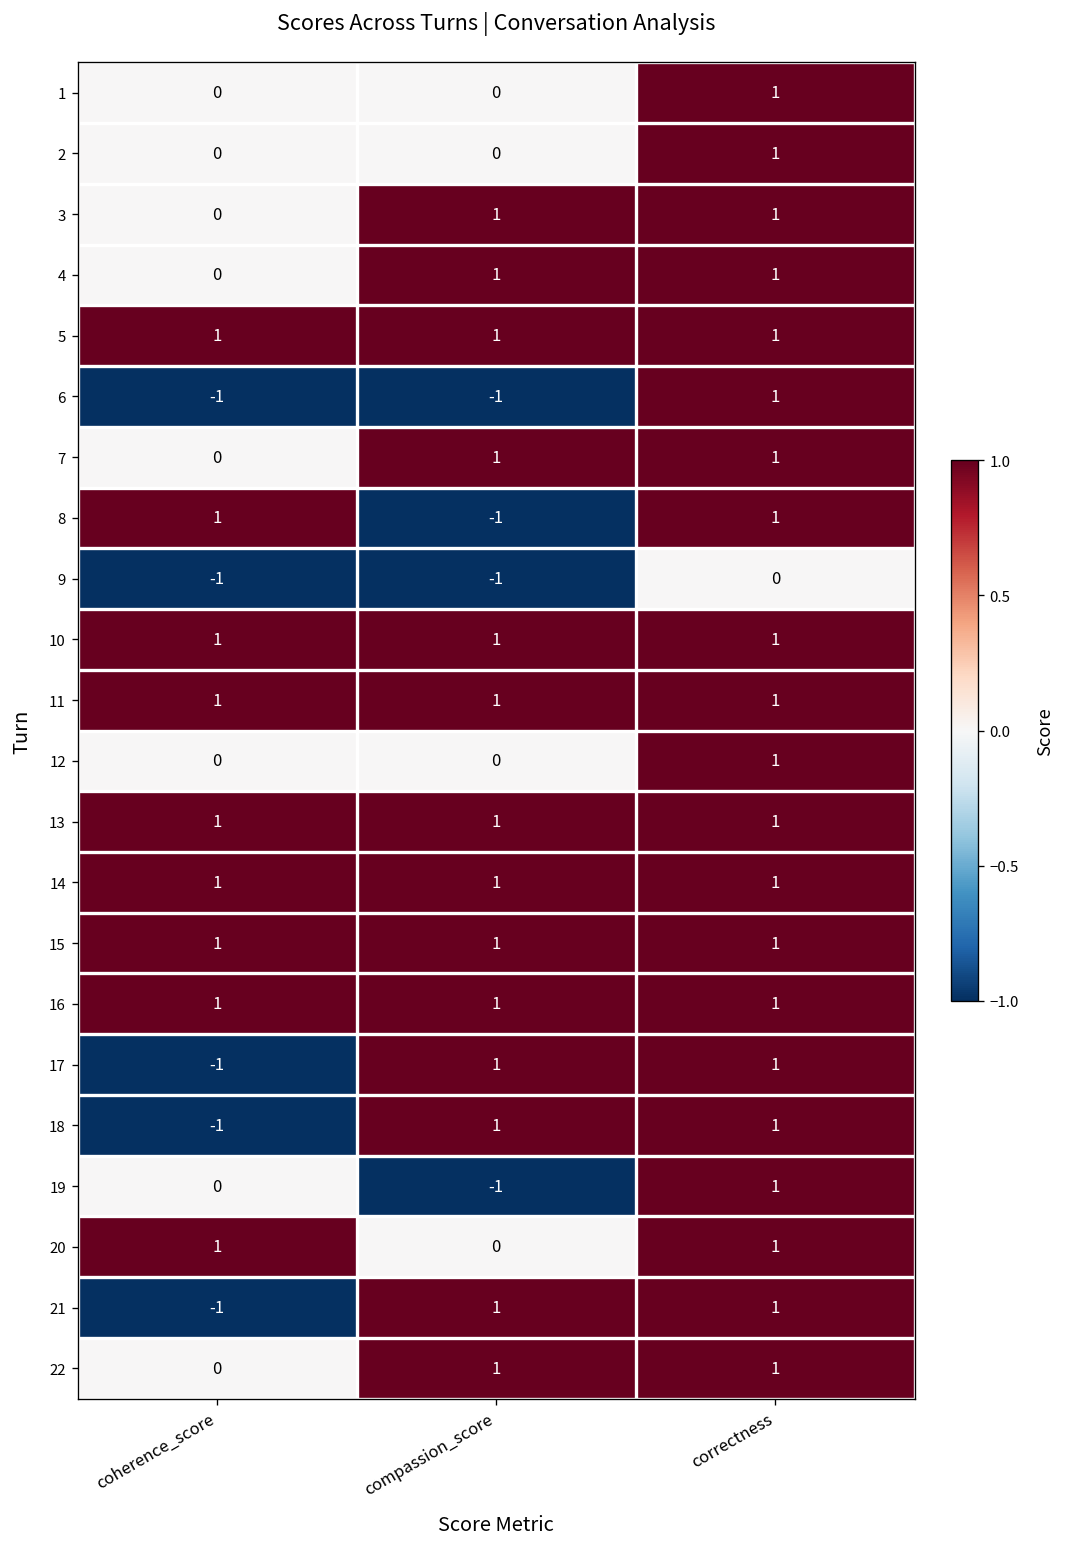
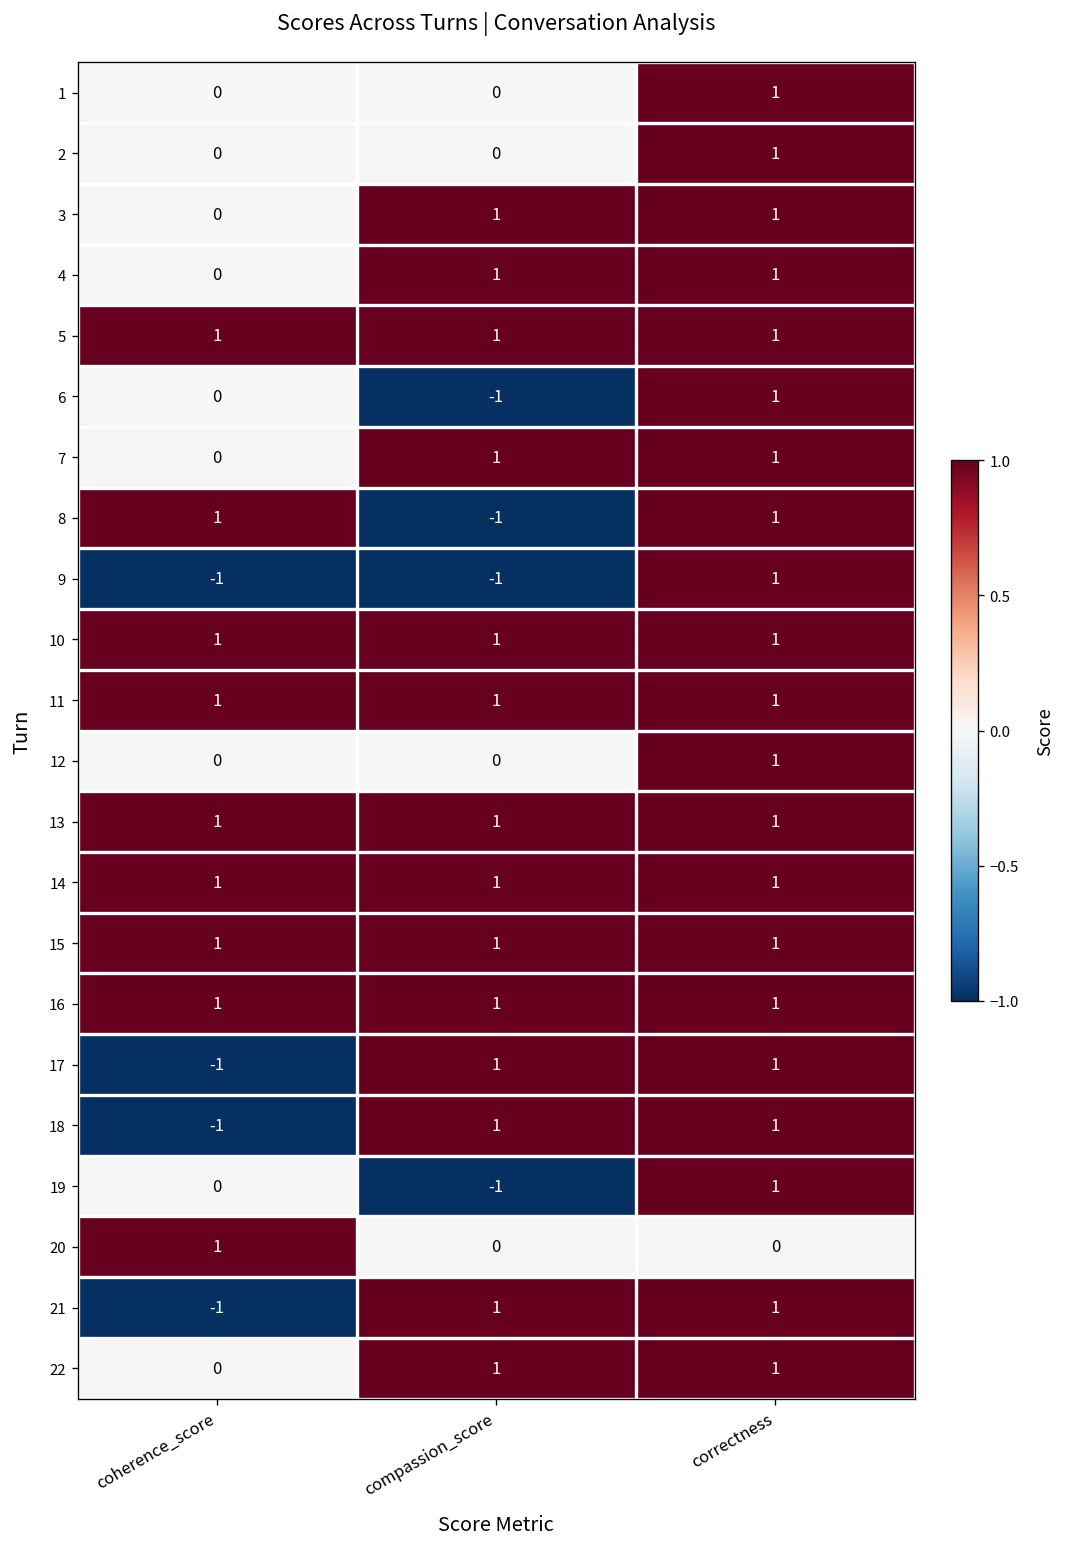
  {
    "1": {
      "coherence_score": 0,
      "compassion_score": 0,
      "correctness": 1
    },
    "2": {
      "coherence_score": 0,
      "compassion_score": 0,
      "correctness": 1
    },
    "3": {
      "coherence_score": 0,
      "compassion_score": 1,
      "correctness": 1
    },
    "4": {
      "coherence_score": 0,
      "compassion_score": 1,
      "correctness": 1
    },
    "5": {
      "coherence_score": 1,
      "compassion_score": 1,
      "correctness": 1
    },
    "6": {
-     "coherence_score": -1,
+     "coherence_score": 0,
      "compassion_score": -1,
      "correctness": 1
    },
    "7": {
      "coherence_score": 0,
      "compassion_score": 1,
      "correctness": 1
    },
    "8": {
      "coherence_score": 1,
      "compassion_score": -1,
      "correctness": 1
    },
    "9": {
      "coherence_score": -1,
      "compassion_score": -1,
-     "correctness": 0
+     "correctness": 1
    },
    "10": {
      "coherence_score": 1,
      "compassion_score": 1,
      "correctness": 1
    },
    "11": {
      "coherence_score": 1,
      "compassion_score": 1,
      "correctness": 1
    },
    "12": {
      "coherence_score": 0,
      "compassion_score": 0,
      "correctness": 1
    },
    "13": {
      "coherence_score": 1,
      "compassion_score": 1,
      "correctness": 1
    },
    "14": {
      "coherence_score": 1,
      "compassion_score": 1,
      "correctness": 1
    },
    "15": {
      "coherence_score": 1,
      "compassion_score": 1,
      "correctness": 1
    },
    "16": {
      "coherence_score": 1,
      "compassion_score": 1,
      "correctness": 1
    },
    "17": {
      "coherence_score": -1,
      "compassion_score": 1,
      "correctness": 1
    },
    "18": {
      "coherence_score": -1,
      "compassion_score": 1,
      "correctness": 1
    },
    "19": {
      "coherence_score": 0,
      "compassion_score": -1,
      "correctness": 1
    },
    "20": {
      "coherence_score": 1,
      "compassion_score": 0,
-     "correctness": 1
+     "correctness": 0
    },
    "21": {
      "coherence_score": -1,
      "compassion_score": 1,
      "correctness": 1
    },
    "22": {
      "coherence_score": 0,
      "compassion_score": 1,
      "correctness": 1
    }
  }
